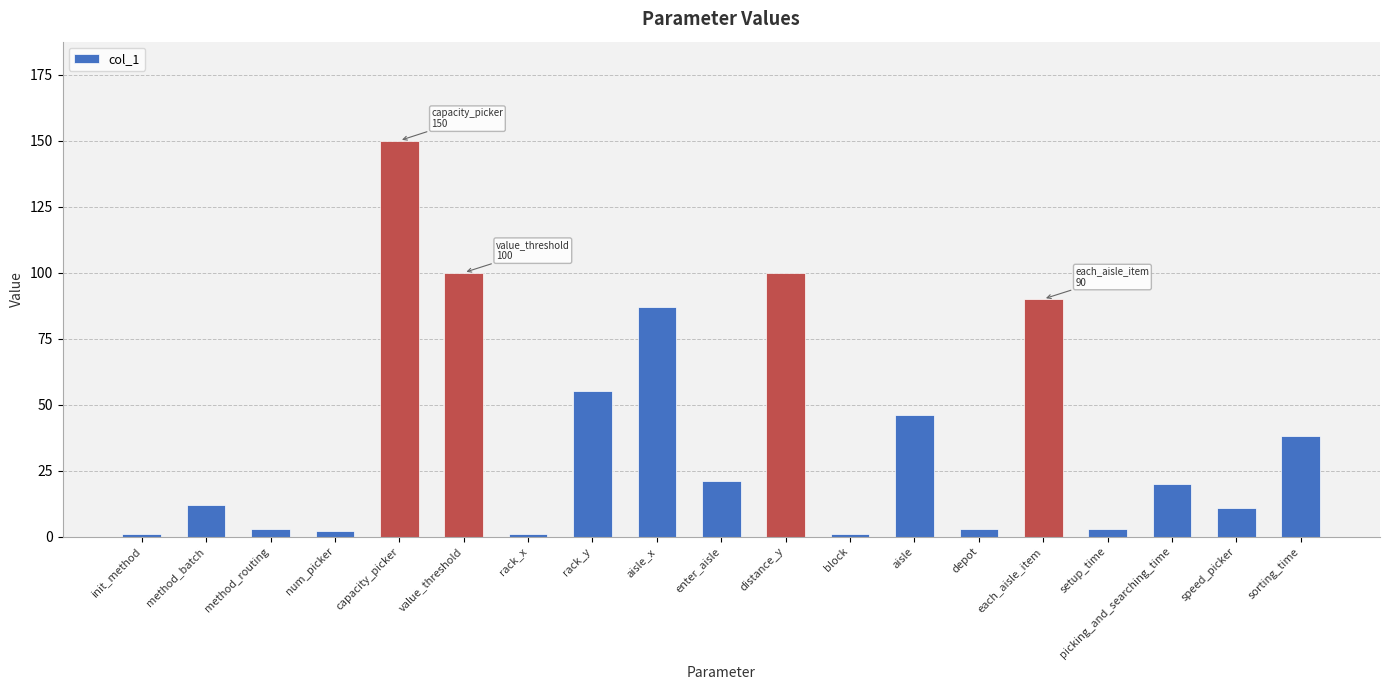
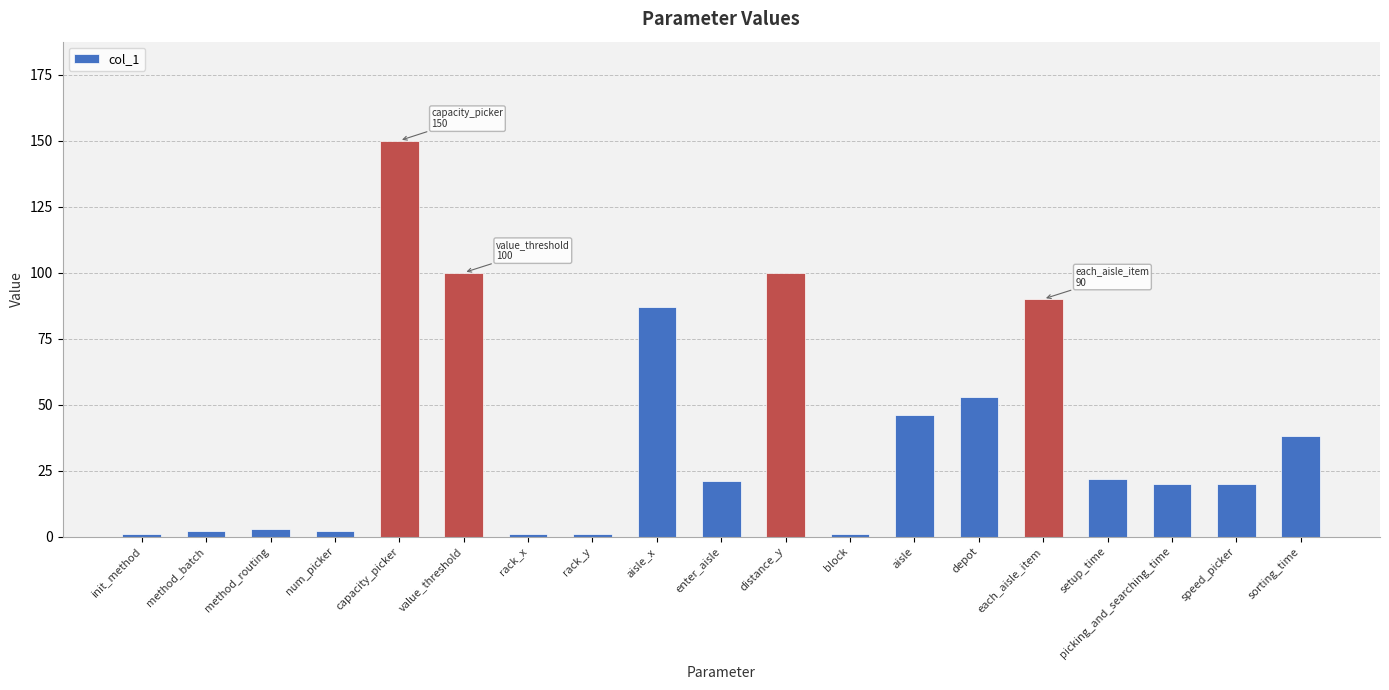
  {
    "init_method": 1,
-   "method_batch": 12,
+   "method_batch": 2,
    "method_routing": 3,
    "num_picker": 2,
    "rack_x": 1,
-   "rack_y": 55,
+   "rack_y": 1,
    "aisle_x": 87,
    "enter_aisle": 21,
    "distance_y": 100,
    "block": 1,
    "aisle": 46,
-   "depot": 3,
-   "setup_time": 3,
+   "depot": 53,
+   "setup_time": 22,
    "picking_and_searching_time": 20,
-   "speed_picker": 11,
+   "speed_picker": 20,
    "sorting_time": 38
  }
